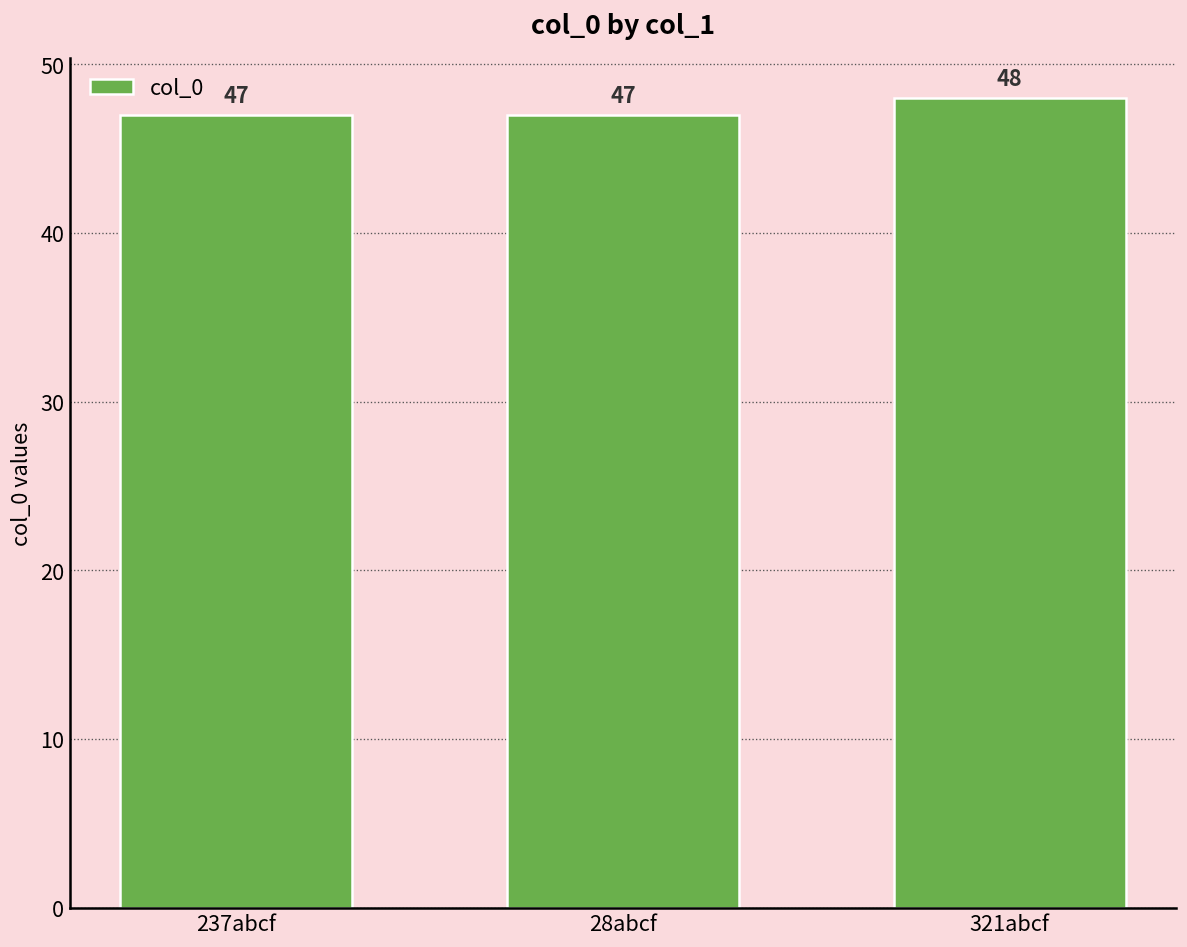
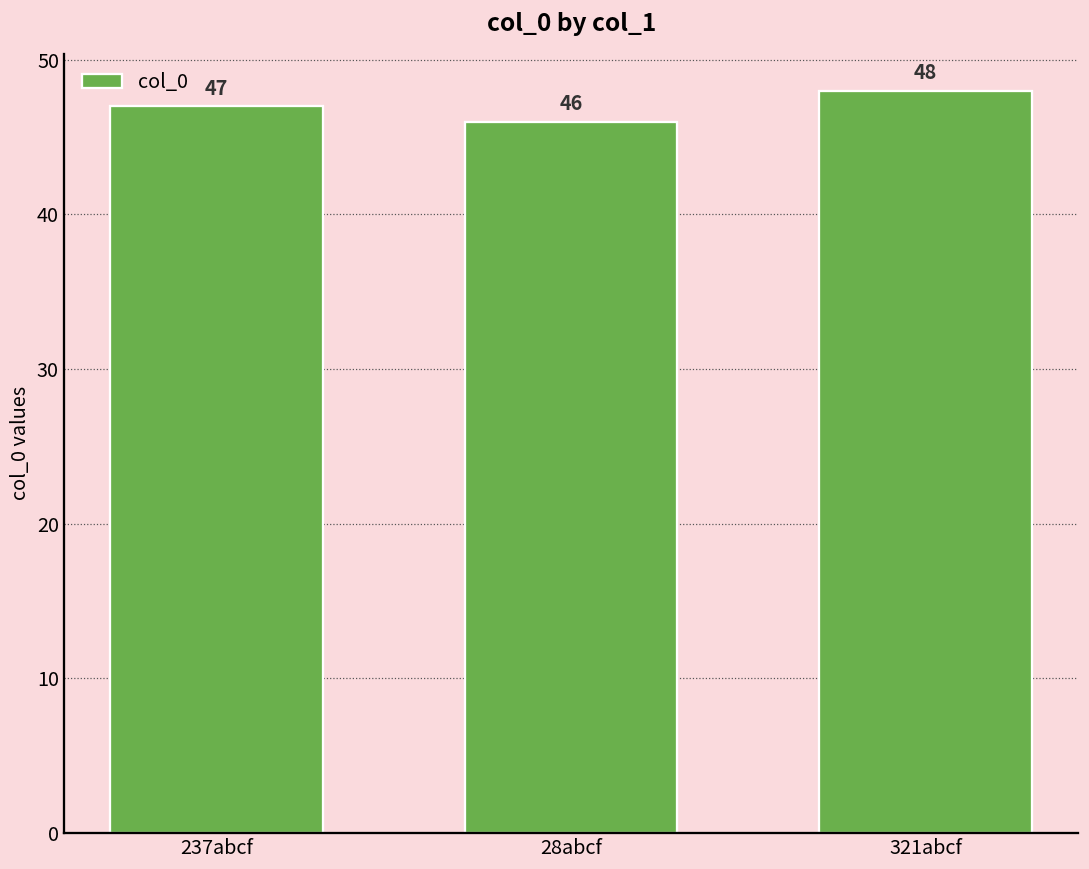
  {
    "237abcf": 47,
-   "28abcf": 47,
+   "28abcf": 46,
    "321abcf": 48
  }
